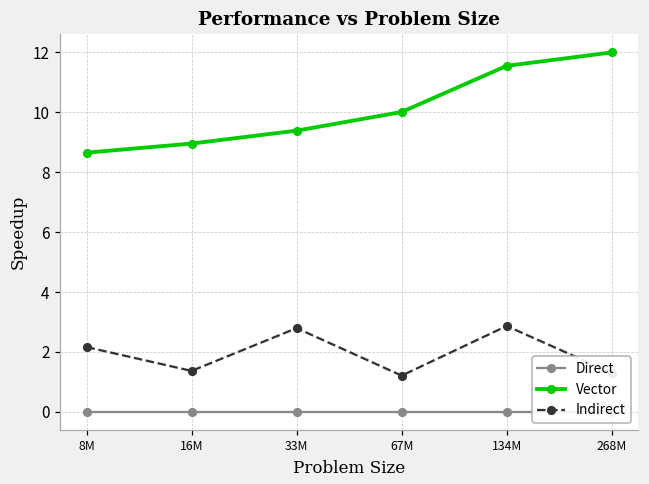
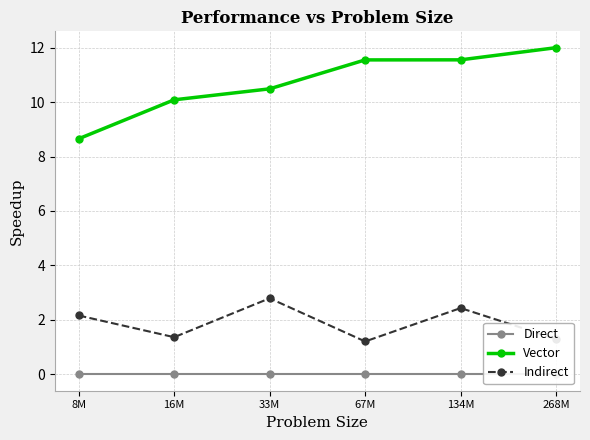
  {
    "Direct": {
      "8M": 0.0,
      "16M": 0.0,
      "33M": 0.0,
      "67M": 0.0,
      "134M": 0.0
    },
    "Vector": {
      "8M": 8.7,
-     "16M": 9.0,
-     "33M": 9.4,
-     "67M": 10.0,
+     "16M": 10.1,
+     "33M": 10.5,
+     "67M": 11.5,
      "134M": 11.6,
      "268M": 12.0
    },
    "Indirect": {
      "8M": 2.2,
      "16M": 1.4,
      "33M": 2.8,
      "67M": 1.2,
-     "134M": 2.9
+     "134M": 2.4
    }
  }
